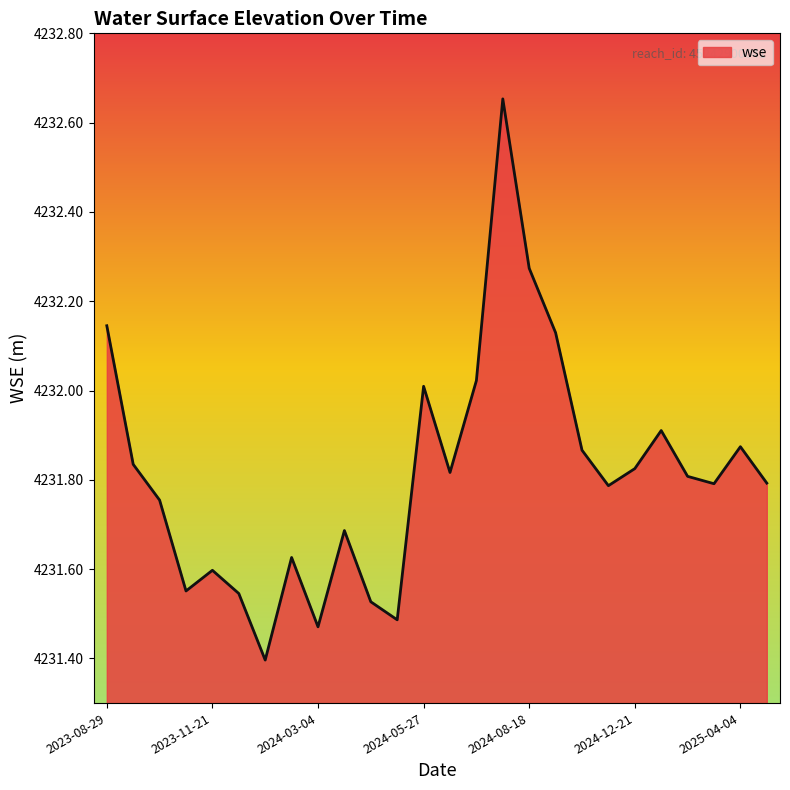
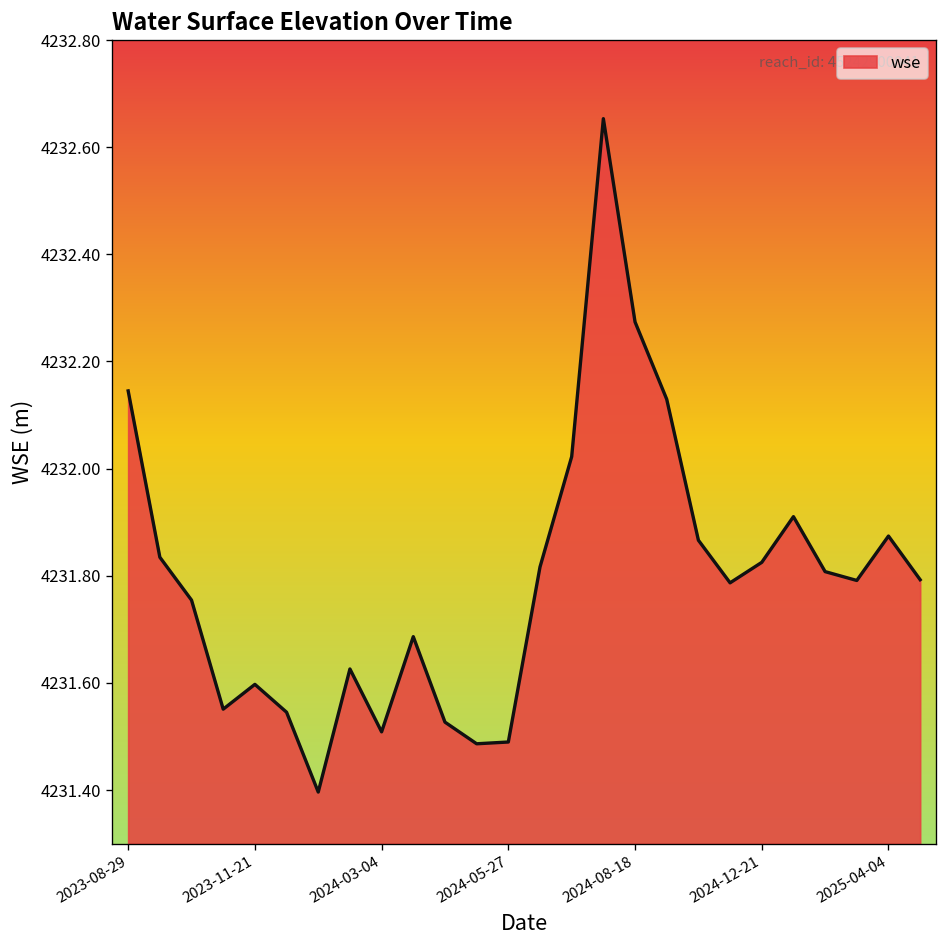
  {
    "2023-08-29": 4232.15,
    "2023-11-21": 4231.60,
-   "2024-03-04": 4231.47,
-   "2024-05-27": 4232.01,
+   "2024-03-04": 4231.51,
+   "2024-05-27": 4231.49,
    "2024-08-18": 4232.27,
    "2024-12-21": 4231.83,
    "2025-04-04": 4231.87
  }
